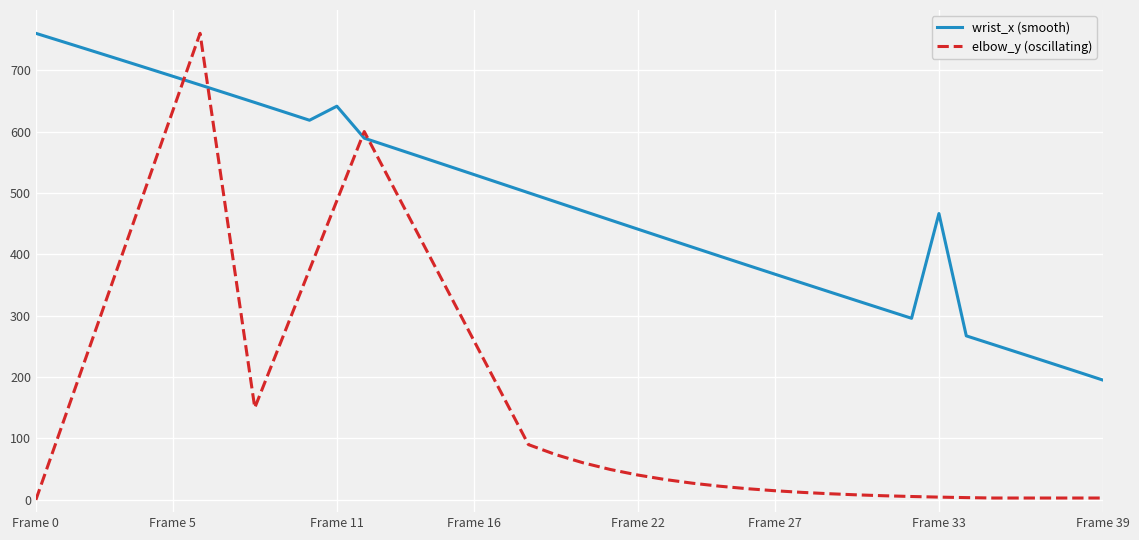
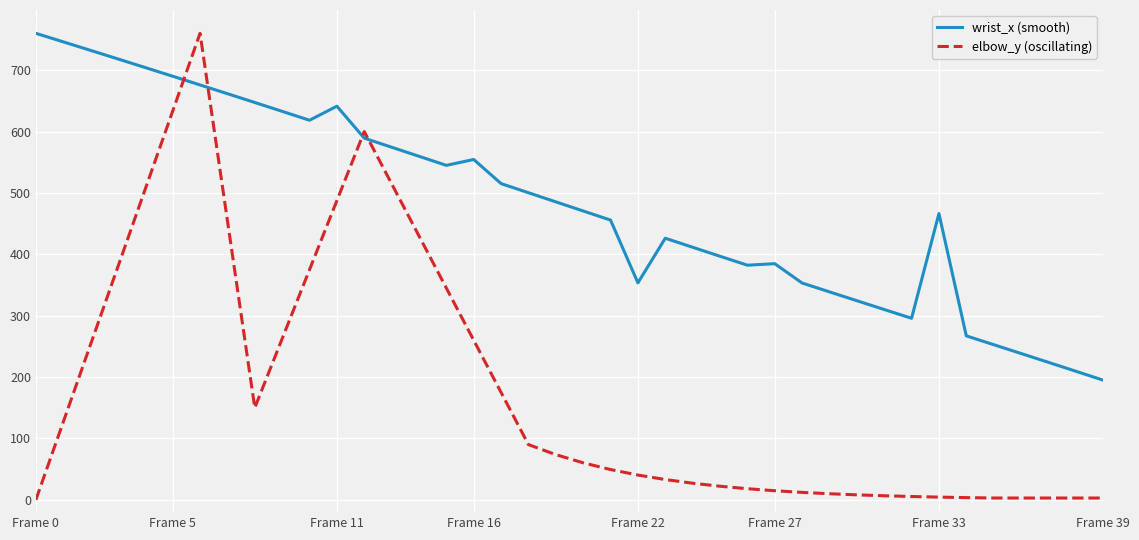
  {
    "wrist_x (smooth)": {
      "Frame 0": 760,
      "Frame 5": 690,
      "Frame 11": 640,
-     "Frame 16": 530,
-     "Frame 22": 440,
-     "Frame 27": 370,
+     "Frame 16": 550,
+     "Frame 22": 350,
+     "Frame 27": 380,
      "Frame 33": 470,
      "Frame 39": 200
    },
    "elbow_y (oscillating)": {
      "Frame 0": 0,
      "Frame 5": 630,
      "Frame 11": 490,
      "Frame 16": 260,
      "Frame 22": 40,
      "Frame 27": 10,
      "Frame 33": 0,
      "Frame 39": 0
    }
  }
